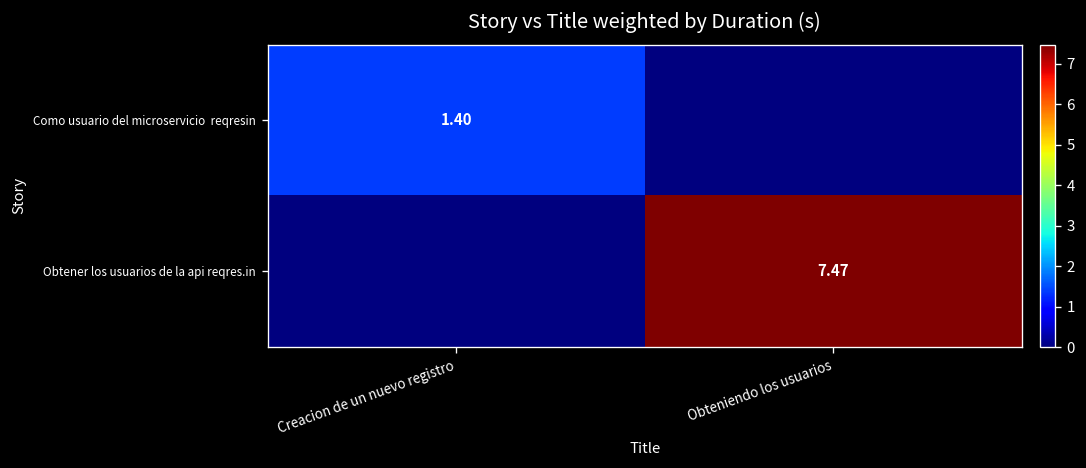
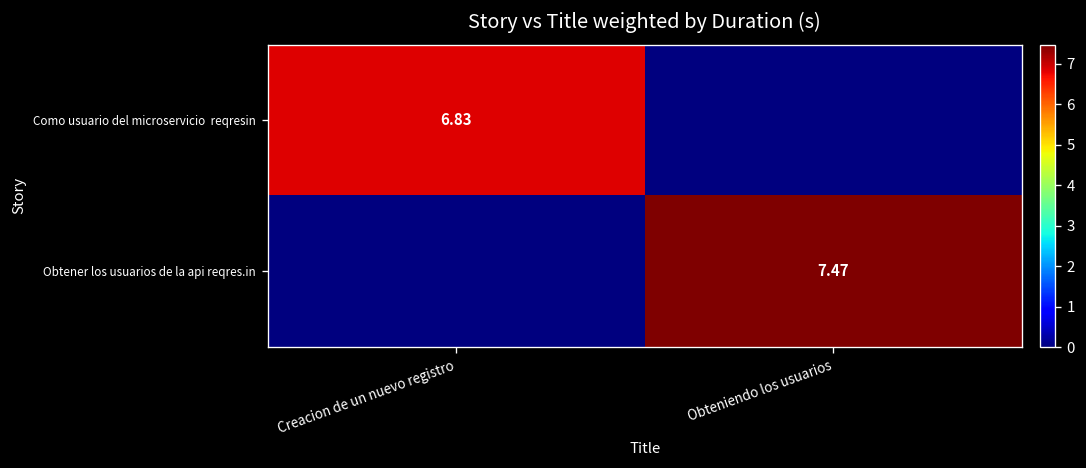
  {
    "Como usuario del microservicio reqresin": {
-     "Creacion de un nuevo registro": 1.40
+     "Creacion de un nuevo registro": 6.83
    },
    "Obtener los usuarios de la api reqres.in": {
      "Obteniendo los usuarios": 7.47
    }
  }
